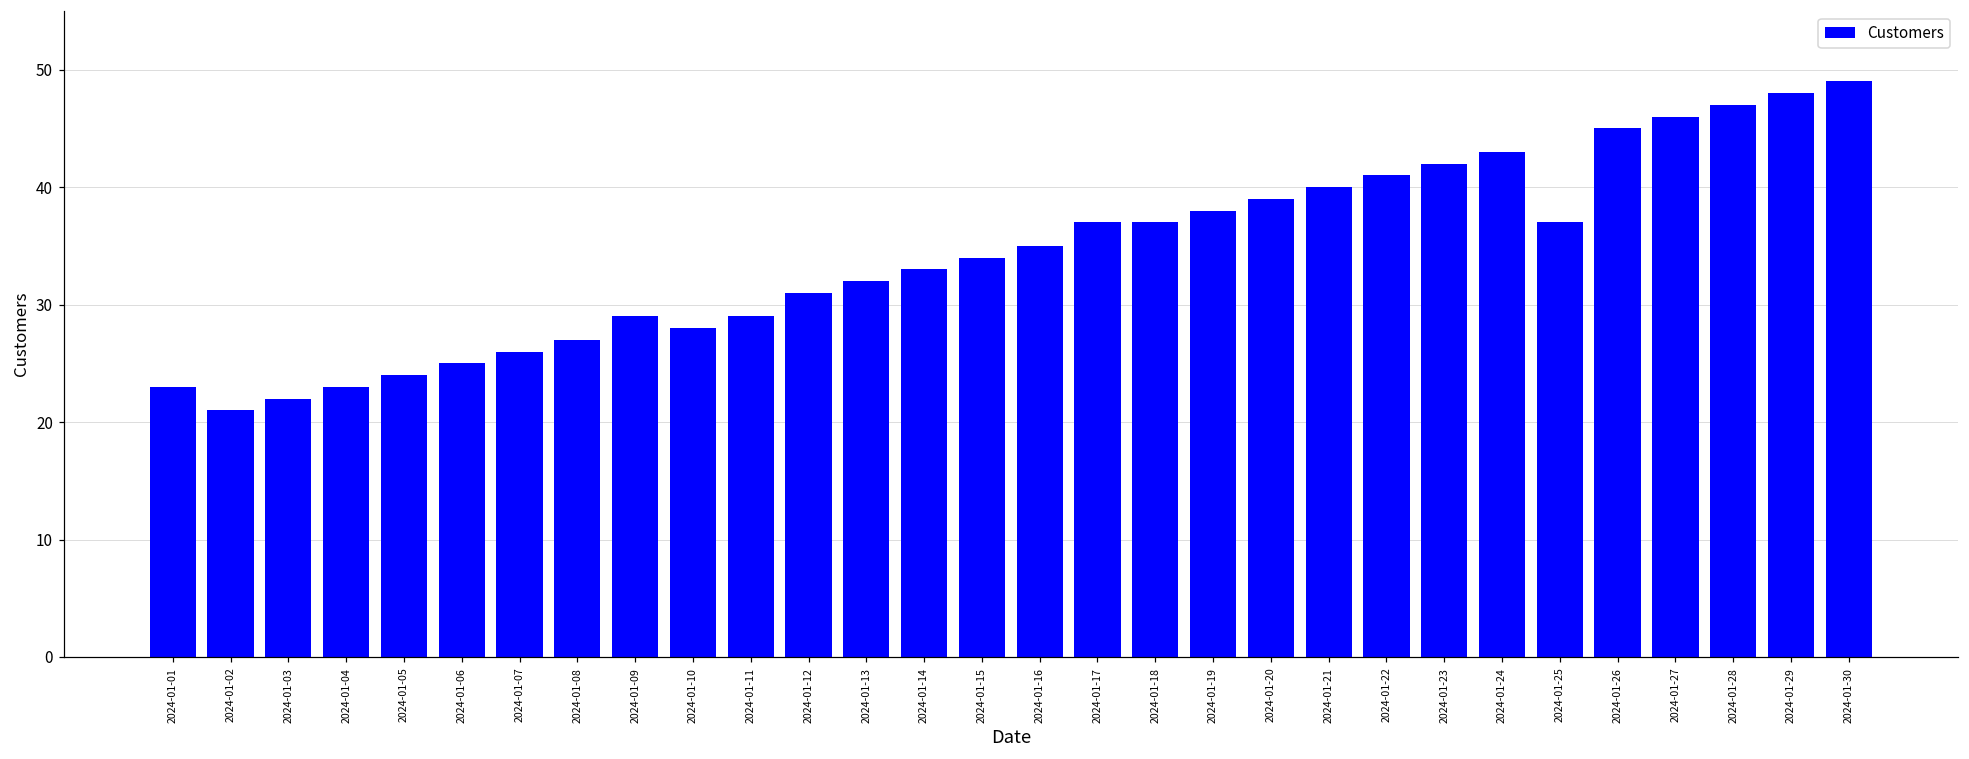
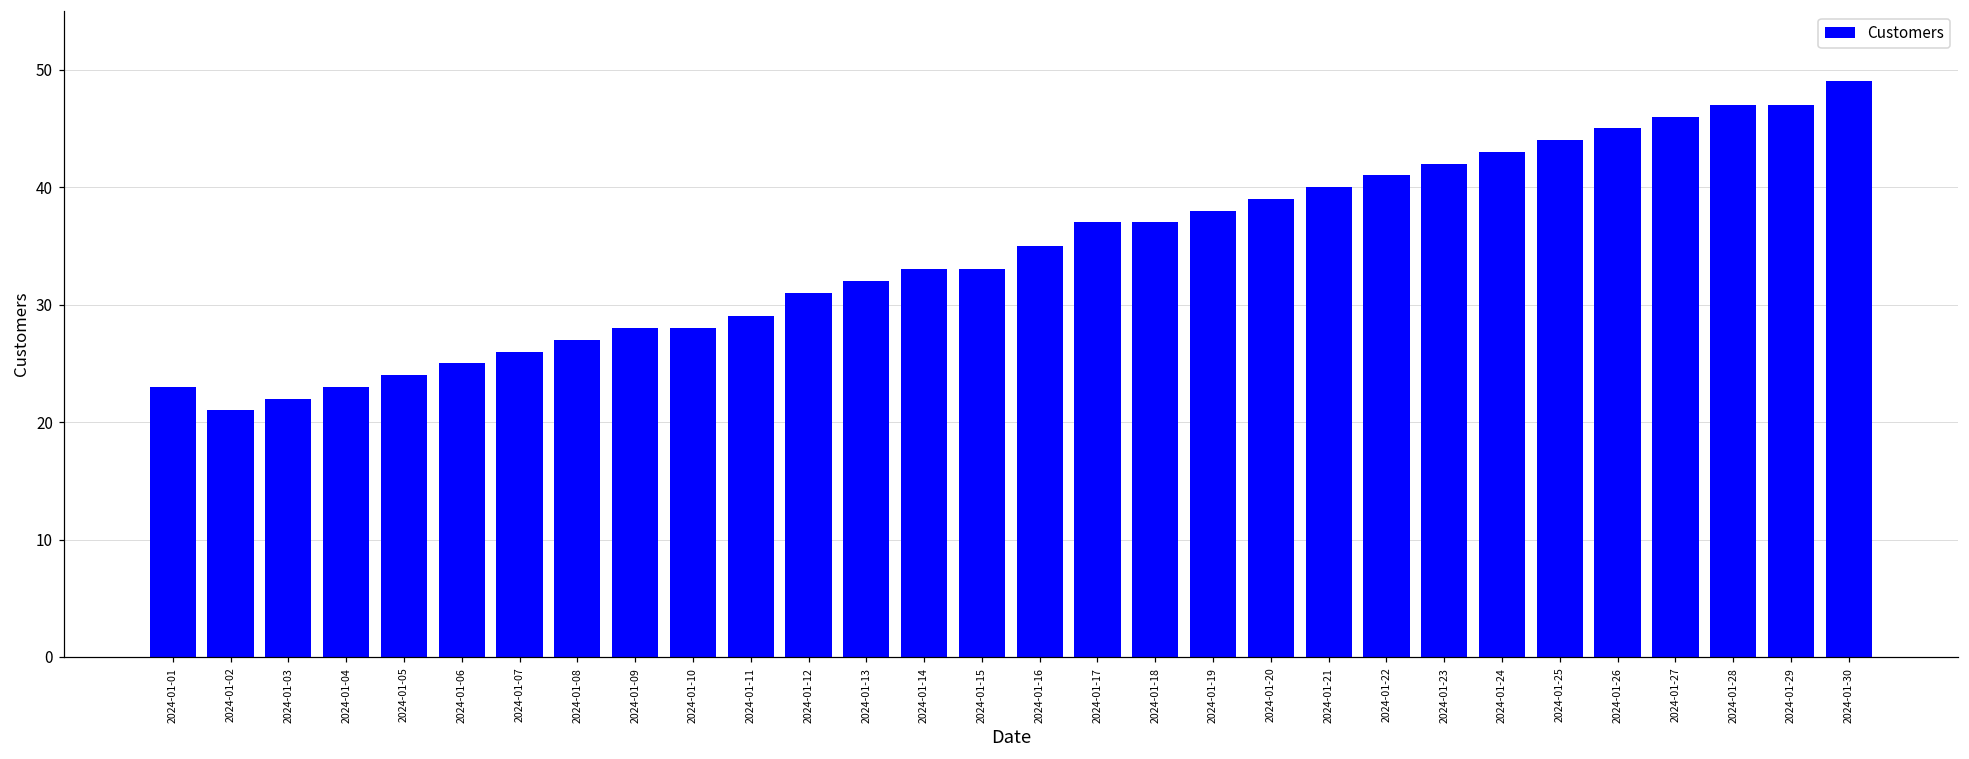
  {
    "2024-01-01": 23,
    "2024-01-02": 21,
    "2024-01-03": 22,
    "2024-01-04": 23,
    "2024-01-05": 24,
    "2024-01-06": 25,
    "2024-01-07": 26,
    "2024-01-08": 27,
-   "2024-01-09": 29,
+   "2024-01-09": 28,
    "2024-01-10": 28,
    "2024-01-11": 29,
    "2024-01-12": 31,
    "2024-01-13": 32,
    "2024-01-14": 33,
-   "2024-01-15": 34,
+   "2024-01-15": 33,
    "2024-01-16": 35,
    "2024-01-17": 37,
    "2024-01-18": 37,
    "2024-01-19": 38,
    "2024-01-20": 39,
    "2024-01-21": 40,
    "2024-01-22": 41,
    "2024-01-23": 42,
    "2024-01-24": 43,
-   "2024-01-25": 37,
+   "2024-01-25": 44,
    "2024-01-26": 45,
    "2024-01-27": 46,
    "2024-01-28": 47,
-   "2024-01-29": 48,
+   "2024-01-29": 47,
    "2024-01-30": 49
  }
